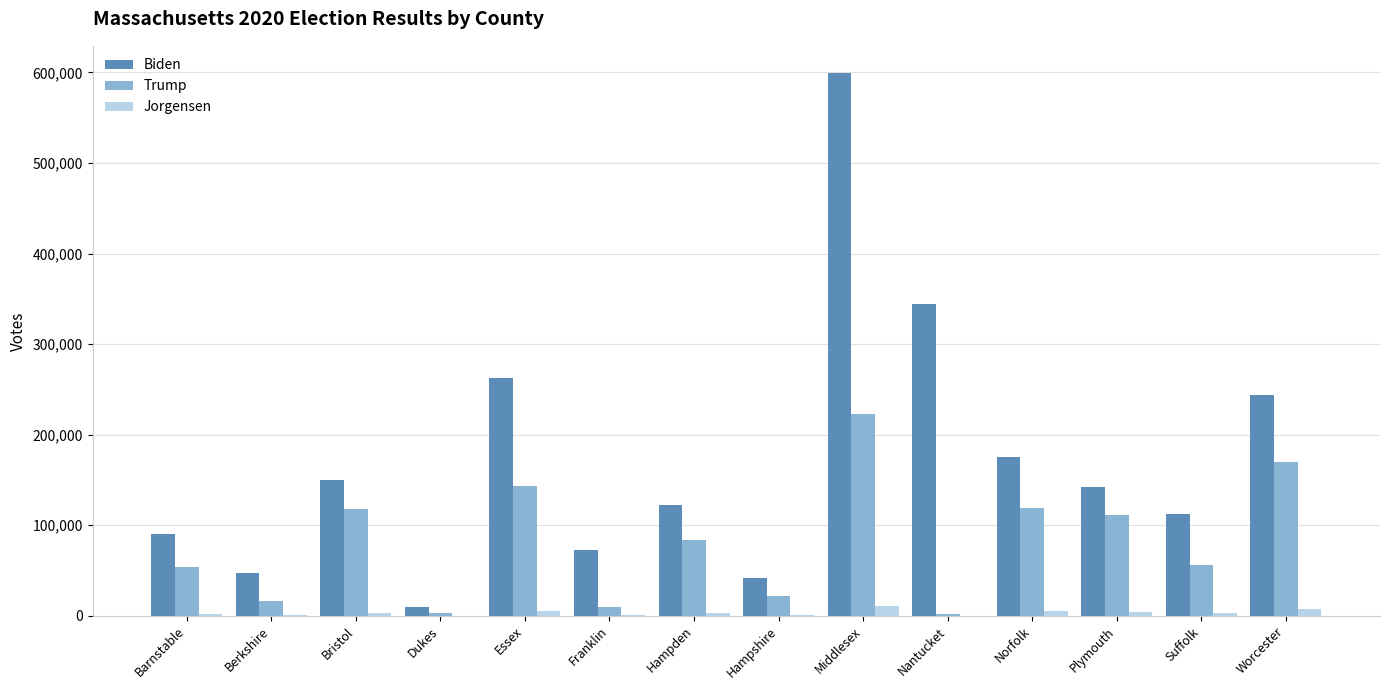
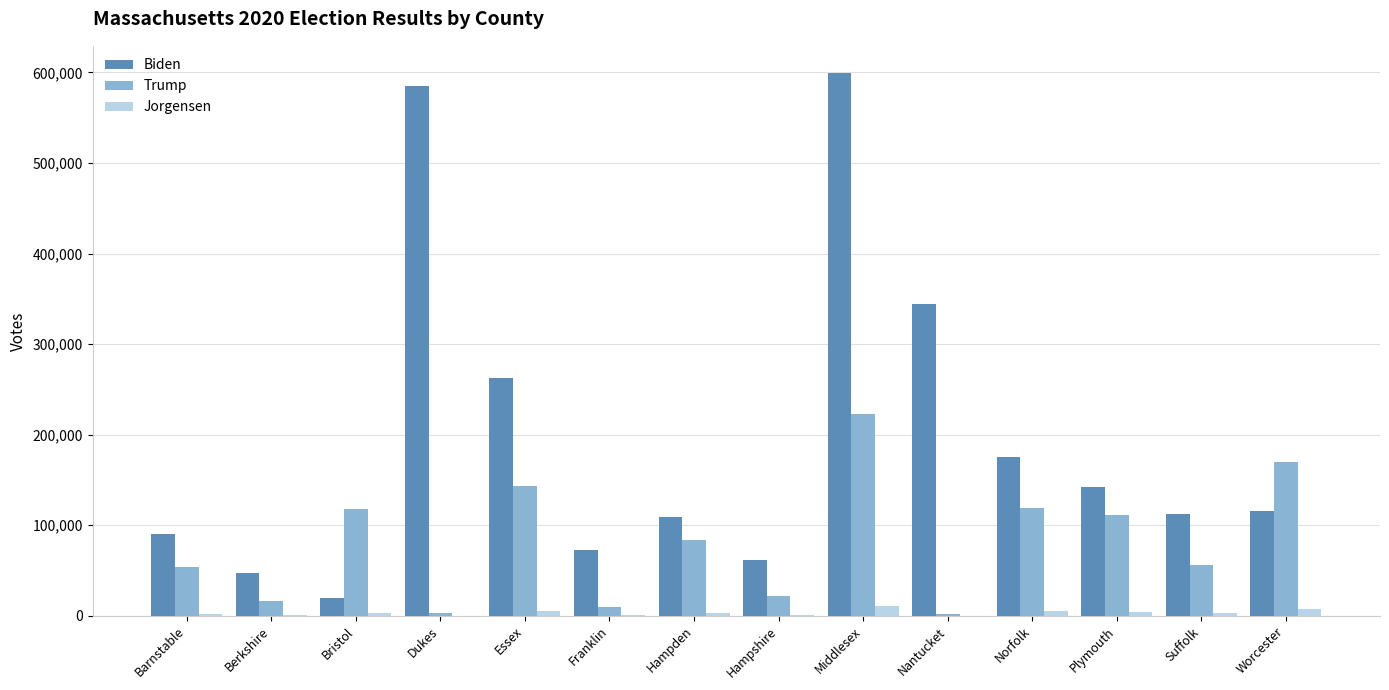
  {
    "Biden": {
      "Barnstable": "90,000",
      "Berkshire": "50,000",
-     "Bristol": "150,000",
-     "Dukes": "10,000",
+     "Bristol": "20,000",
+     "Dukes": "580,000",
      "Essex": "260,000",
      "Franklin": "70,000",
-     "Hampden": "120,000",
-     "Hampshire": "40,000",
+     "Hampden": "110,000",
+     "Hampshire": "60,000",
      "Middlesex": "600,000",
      "Nantucket": "340,000",
      "Norfolk": "170,000",
      "Plymouth": "140,000",
      "Suffolk": "110,000",
-     "Worcester": "240,000"
+     "Worcester": "120,000"
    }
  }
